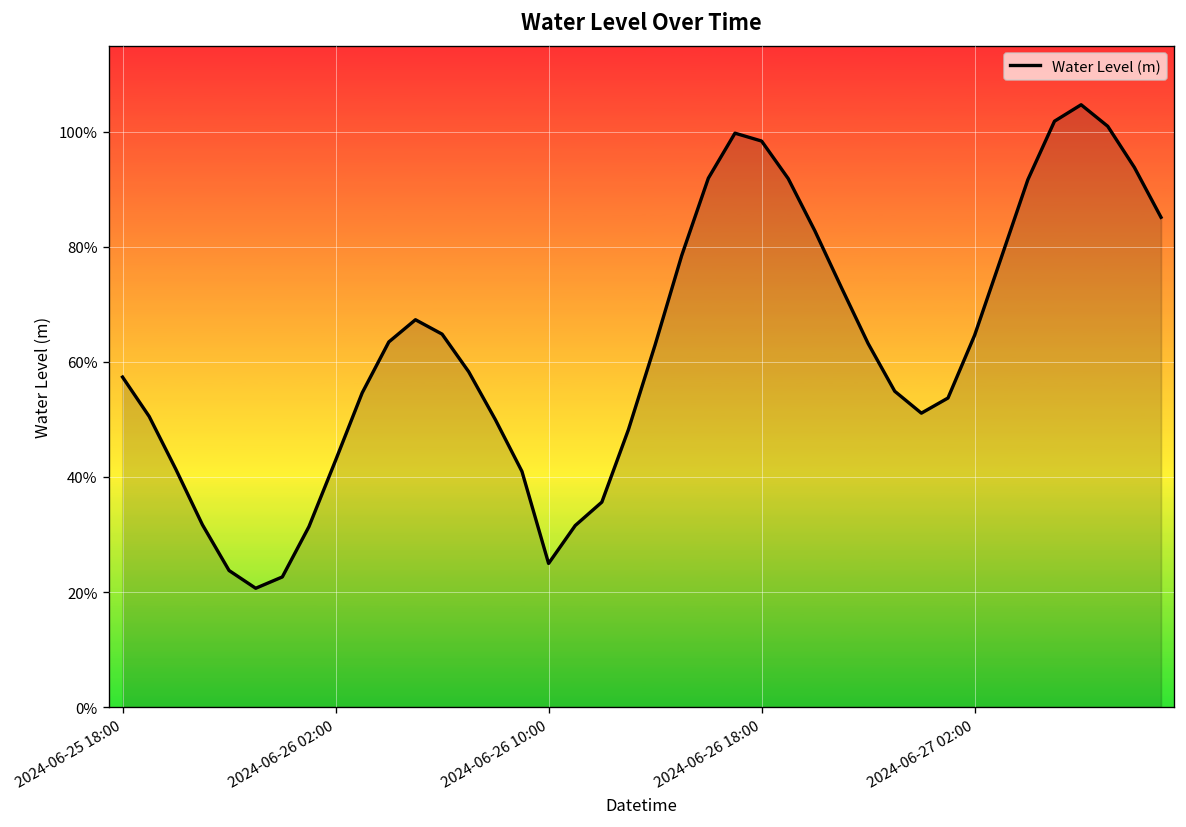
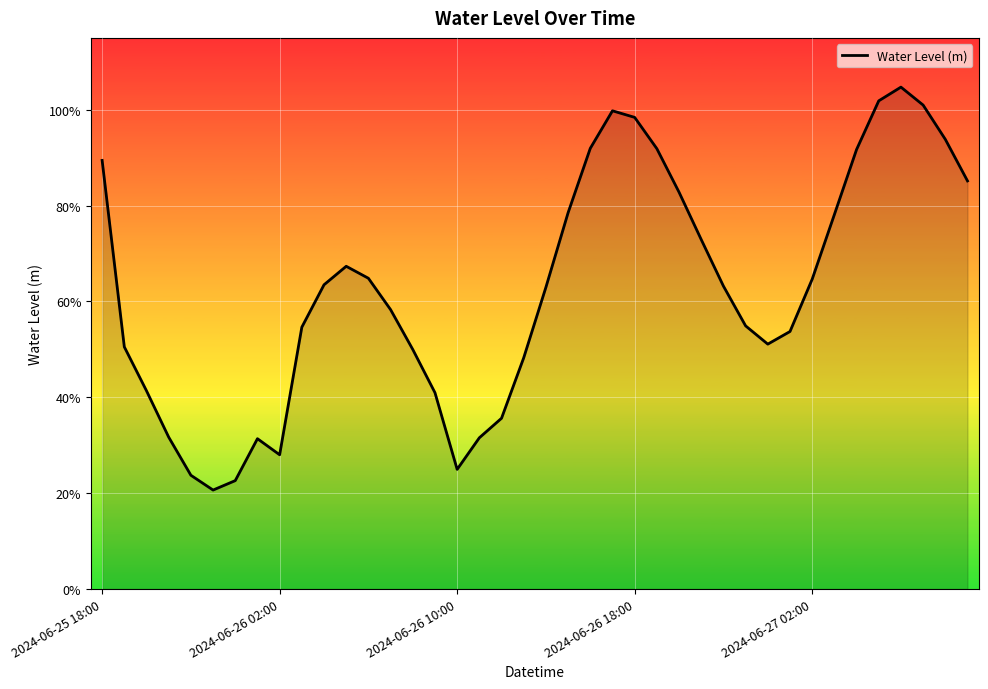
  {
-   "2024-06-25 18:00": "57%",
-   "2024-06-26 02:00": "43%",
+   "2024-06-25 18:00": "89%",
+   "2024-06-26 02:00": "28%",
    "2024-06-26 10:00": "25%",
    "2024-06-26 18:00": "98%",
    "2024-06-27 02:00": "65%"
  }
